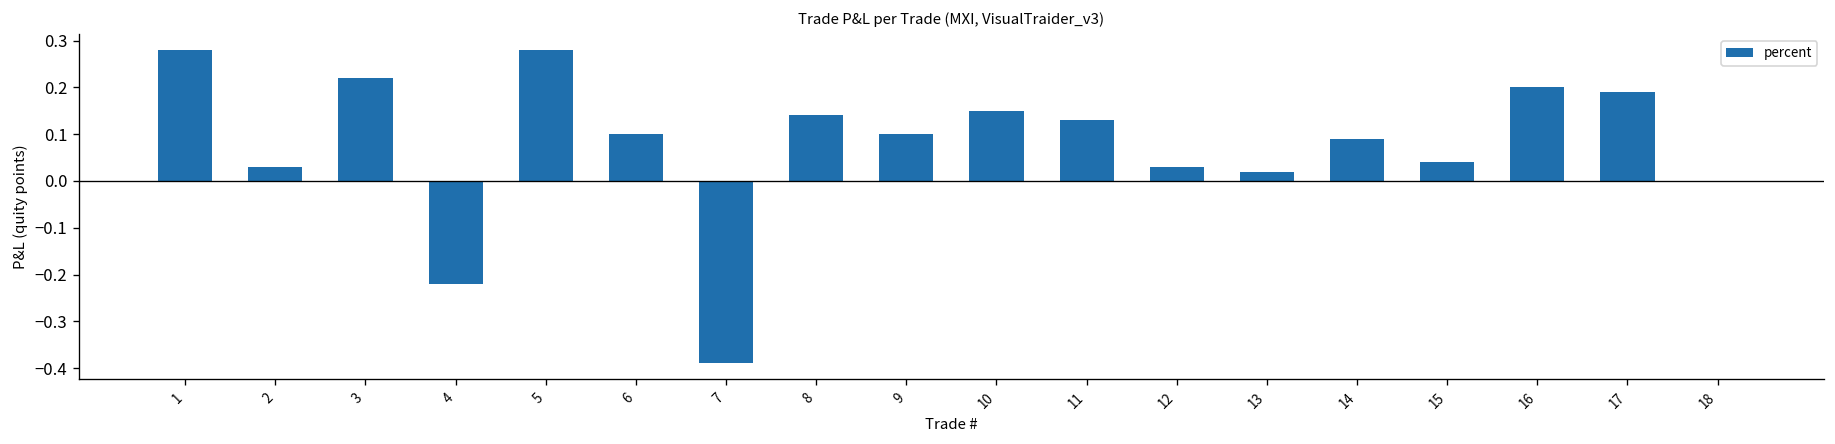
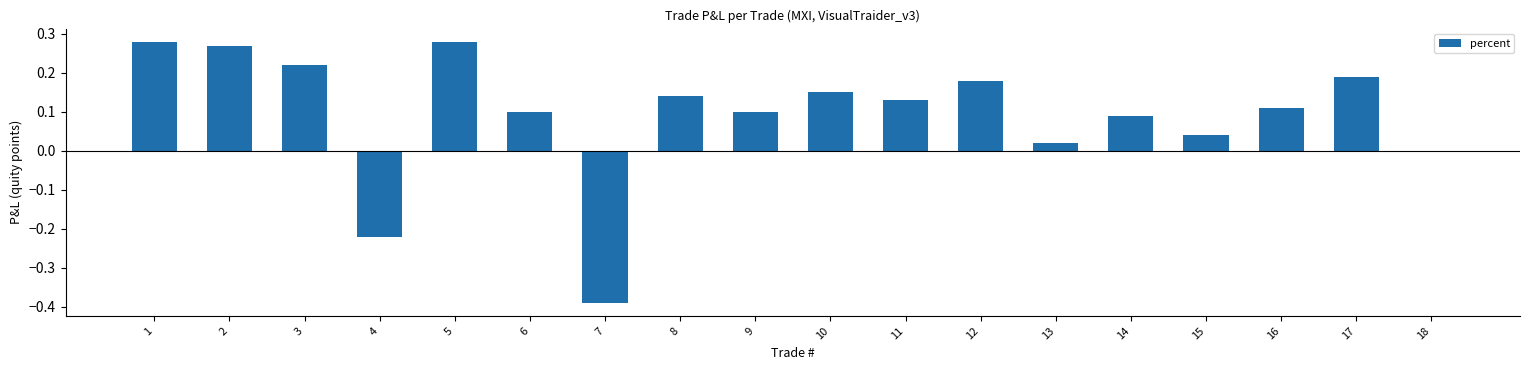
  {
    "1": 0.28,
-   "2": 0.03,
+   "2": 0.27,
    "3": 0.22,
    "4": -0.22,
    "5": 0.28,
    "6": 0.10,
    "7": -0.39,
    "8": 0.14,
    "9": 0.10,
    "10": 0.15,
    "11": 0.13,
-   "12": 0.03,
+   "12": 0.18,
    "13": 0.02,
    "14": 0.09,
    "15": 0.04,
-   "16": 0.20,
+   "16": 0.11,
    "17": 0.19,
    "18": 0.00
  }
